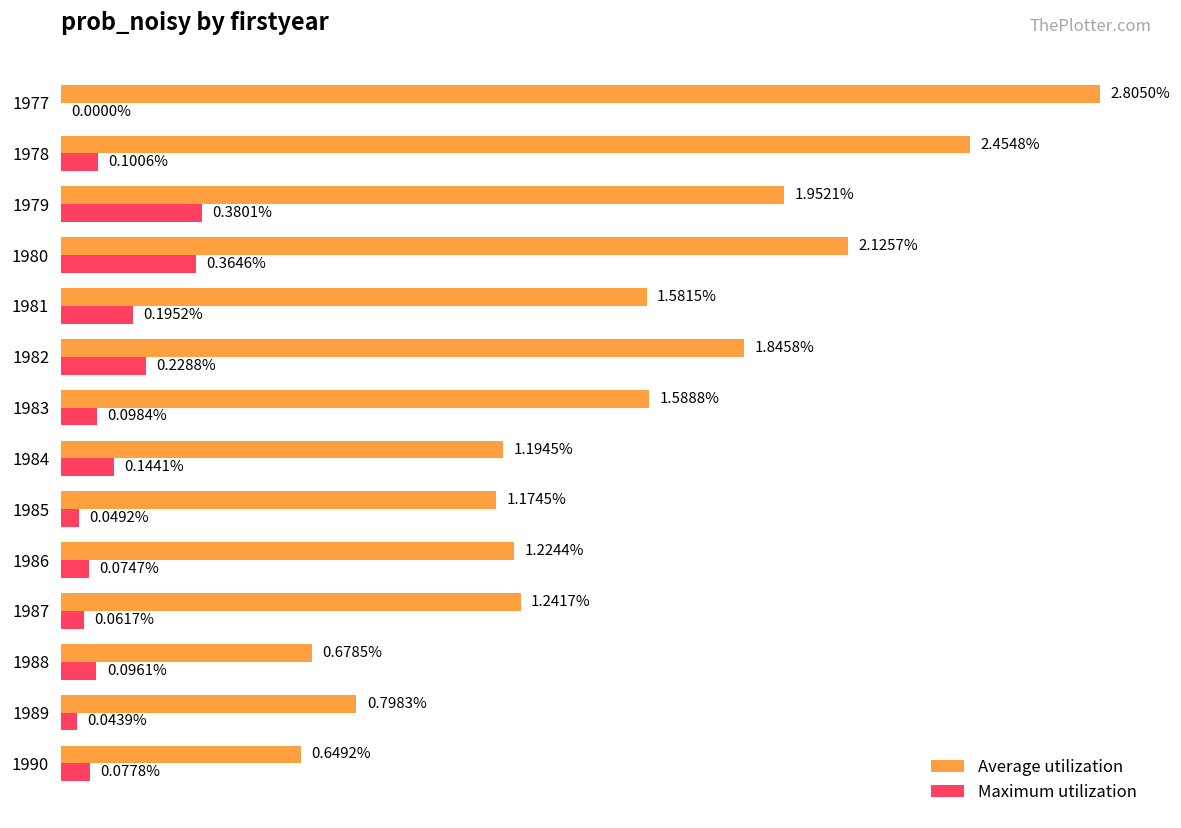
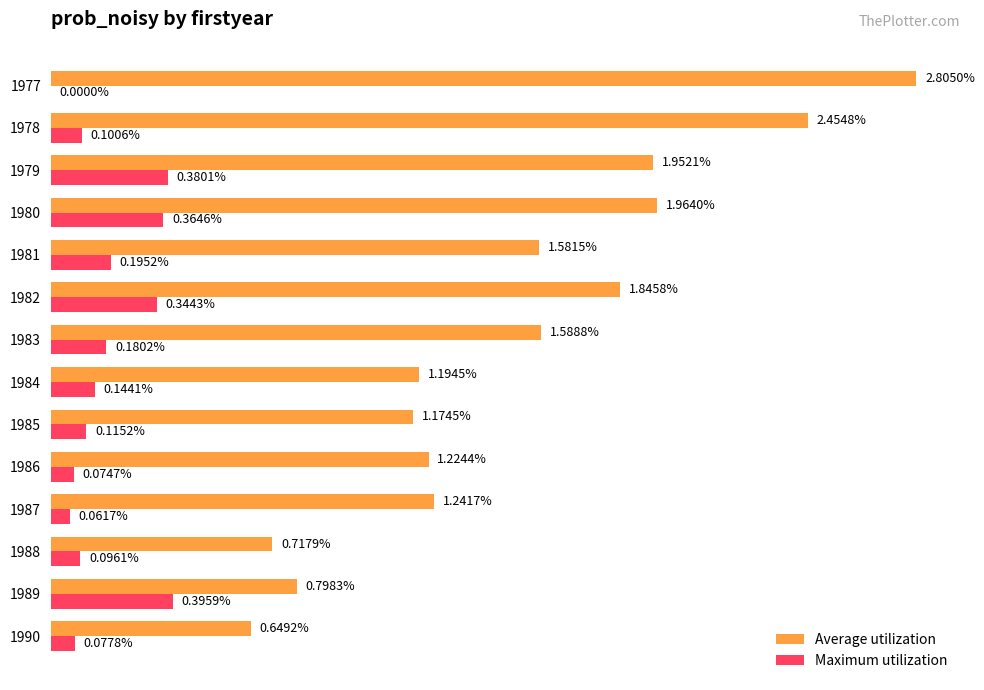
  {
    "Average utilization": {
      "1977": "2.8050%",
      "1978": "2.4548%",
      "1979": "1.9521%",
-     "1980": "2.1257%",
+     "1980": "1.9640%",
      "1981": "1.5815%",
      "1982": "1.8458%",
      "1983": "1.5888%",
      "1984": "1.1945%",
      "1985": "1.1745%",
      "1986": "1.2244%",
      "1987": "1.2417%",
-     "1988": "0.6785%",
+     "1988": "0.7179%",
      "1989": "0.7983%",
      "1990": "0.6492%"
    },
    "Maximum utilization": {
      "1977": "0.0000%",
      "1978": "0.1006%",
      "1979": "0.3801%",
      "1980": "0.3646%",
      "1981": "0.1952%",
-     "1982": "0.2288%",
-     "1983": "0.0984%",
+     "1982": "0.3443%",
+     "1983": "0.1802%",
      "1984": "0.1441%",
-     "1985": "0.0492%",
+     "1985": "0.1152%",
      "1986": "0.0747%",
      "1987": "0.0617%",
      "1988": "0.0961%",
-     "1989": "0.0439%",
+     "1989": "0.3959%",
      "1990": "0.0778%"
    }
  }
